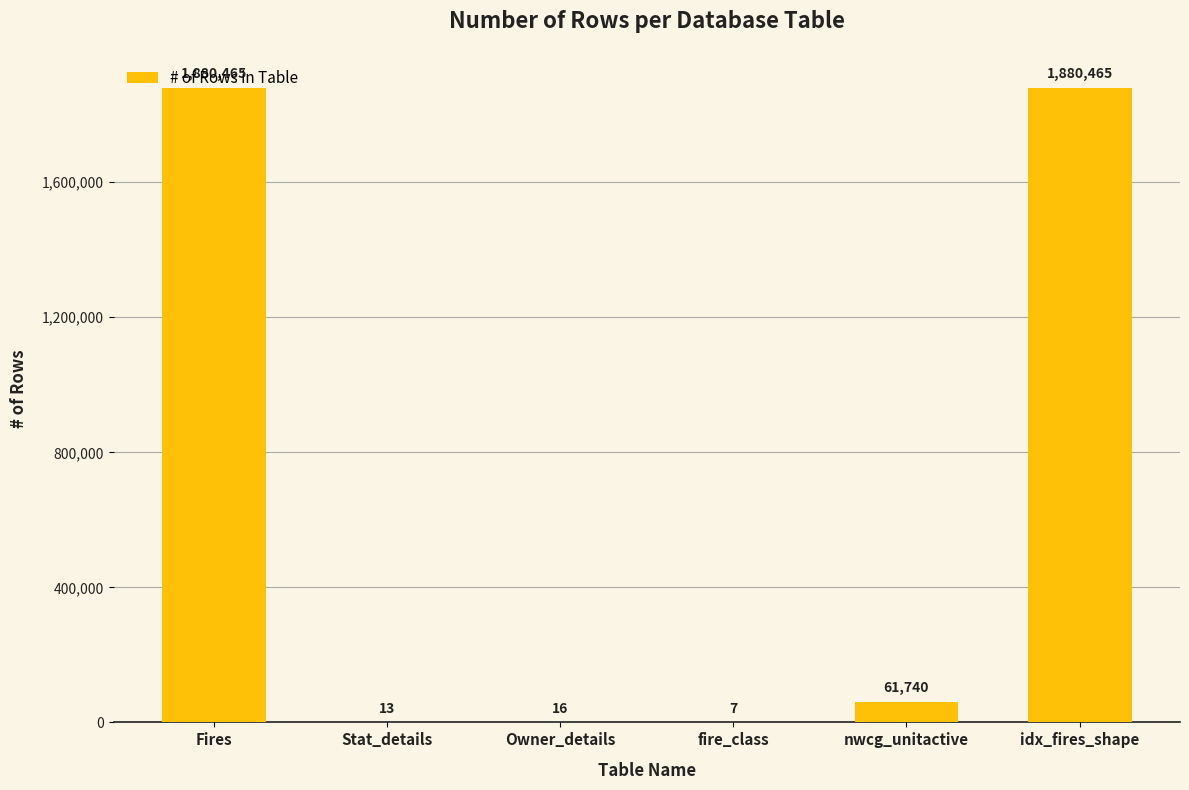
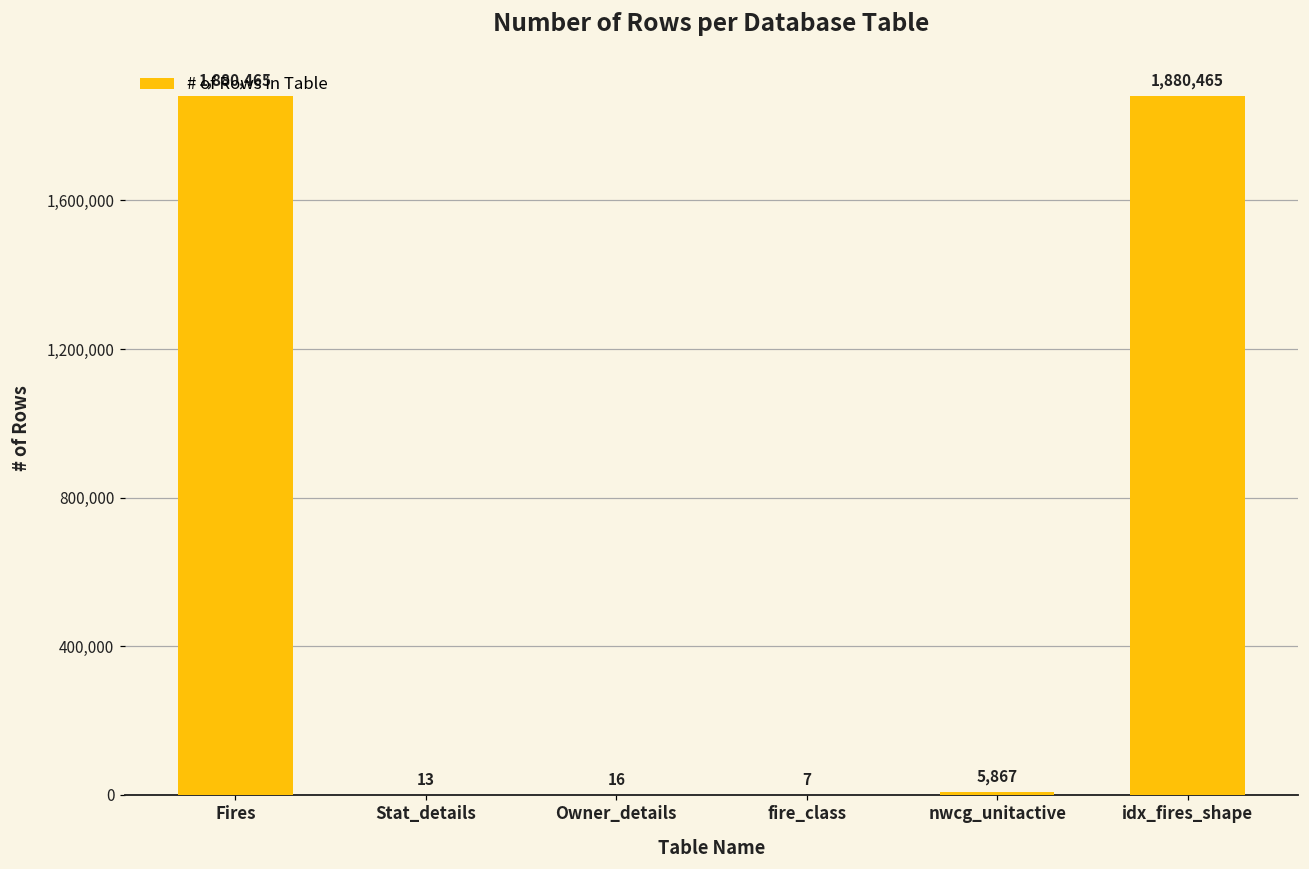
  {
    "Fires": "1,880,465",
    "Stat_details": "13",
    "Owner_details": "16",
    "fire_class": "7",
-   "nwcg_unitactive": "61,740",
+   "nwcg_unitactive": "5,867",
    "idx_fires_shape": "1,880,465"
  }
